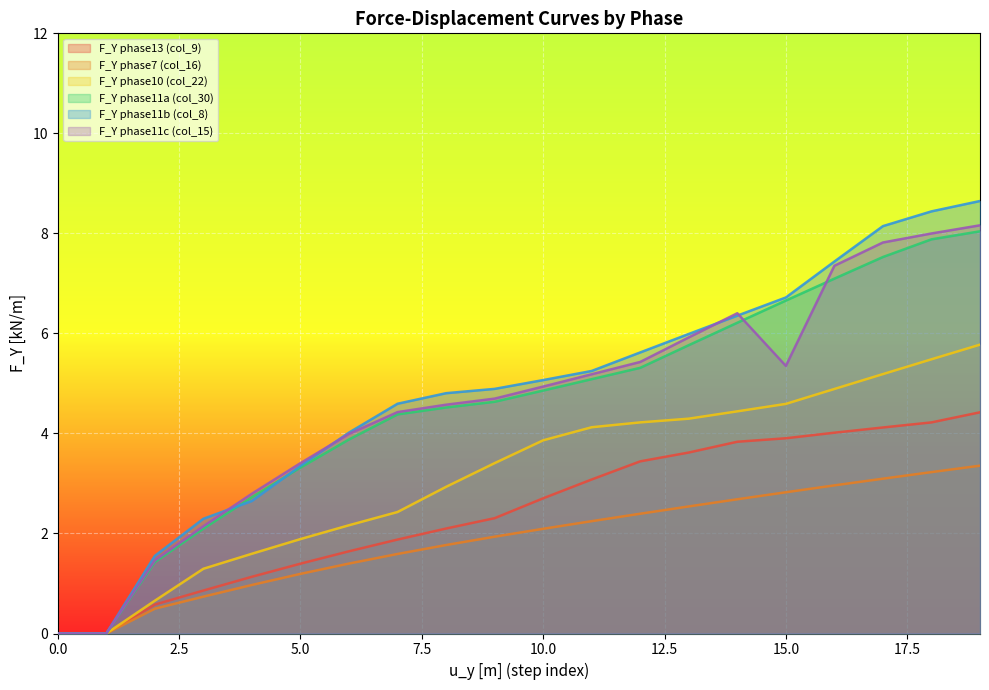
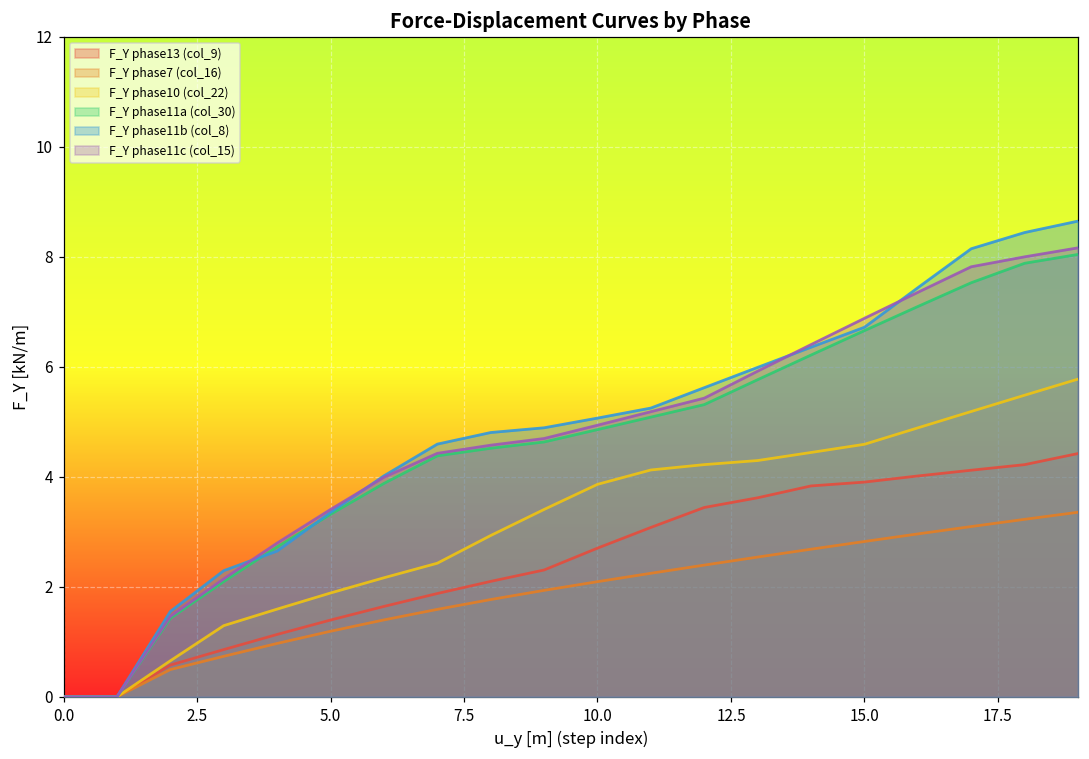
  {
    "F_Y phase11c (col_15)": {
      "5.0": 3.4,
      "10.0": 4.9,
-     "15.0": 5.4
+     "15.0": 6.9
    }
  }
